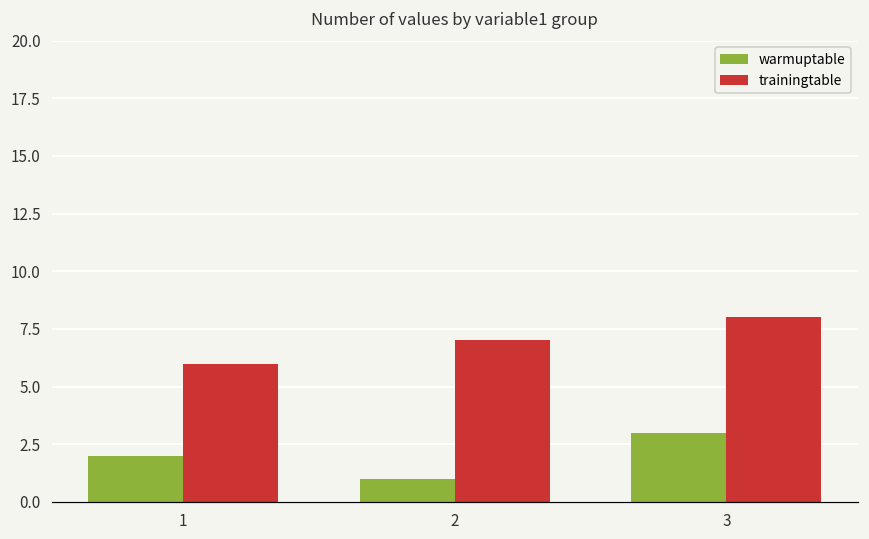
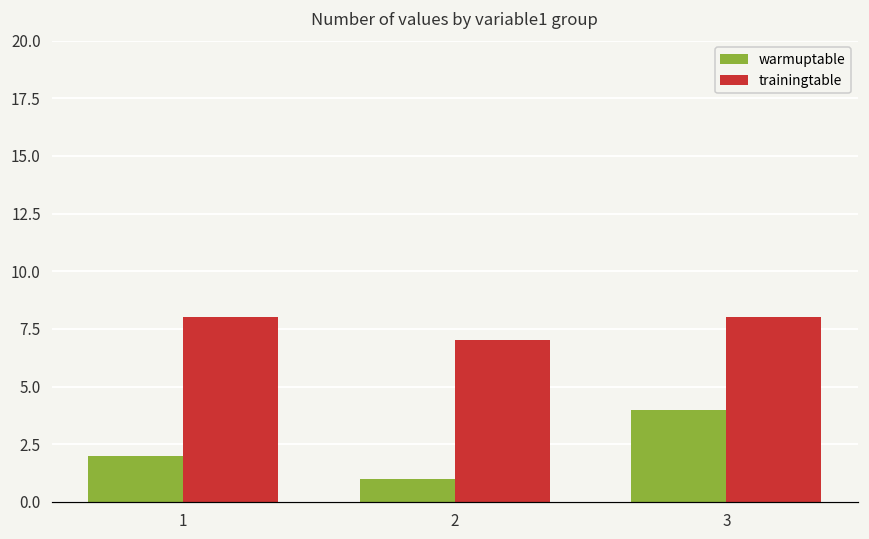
  {
    "warmuptable": {
      "1": 2,
      "2": 1,
-     "3": 3
+     "3": 4
    },
    "trainingtable": {
-     "1": 6,
+     "1": 8,
      "2": 7,
      "3": 8
    }
  }
